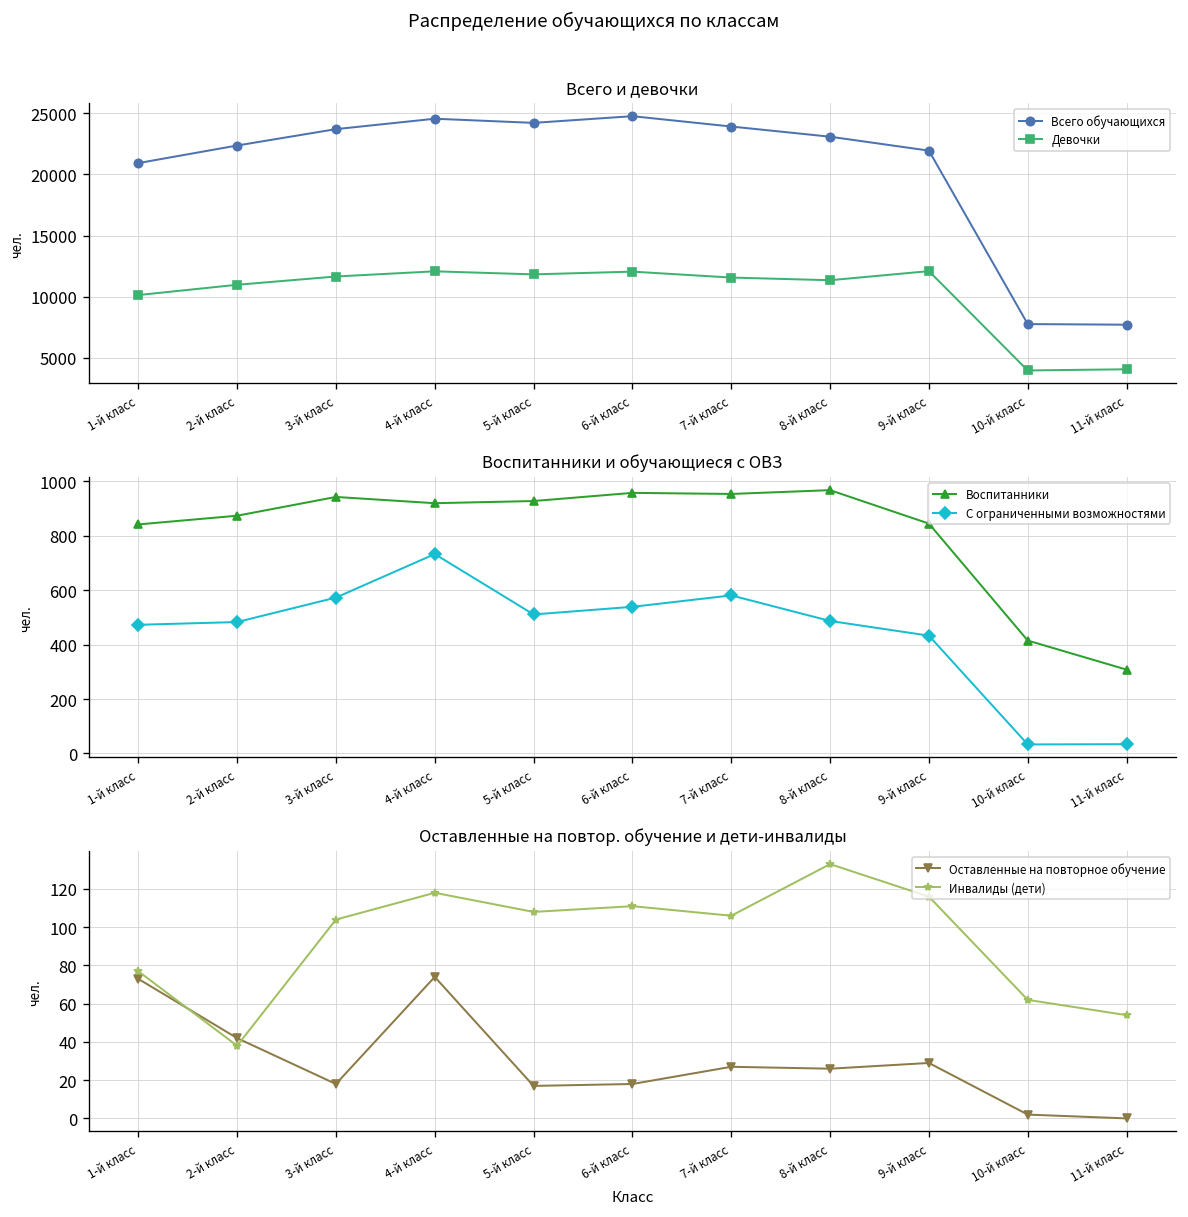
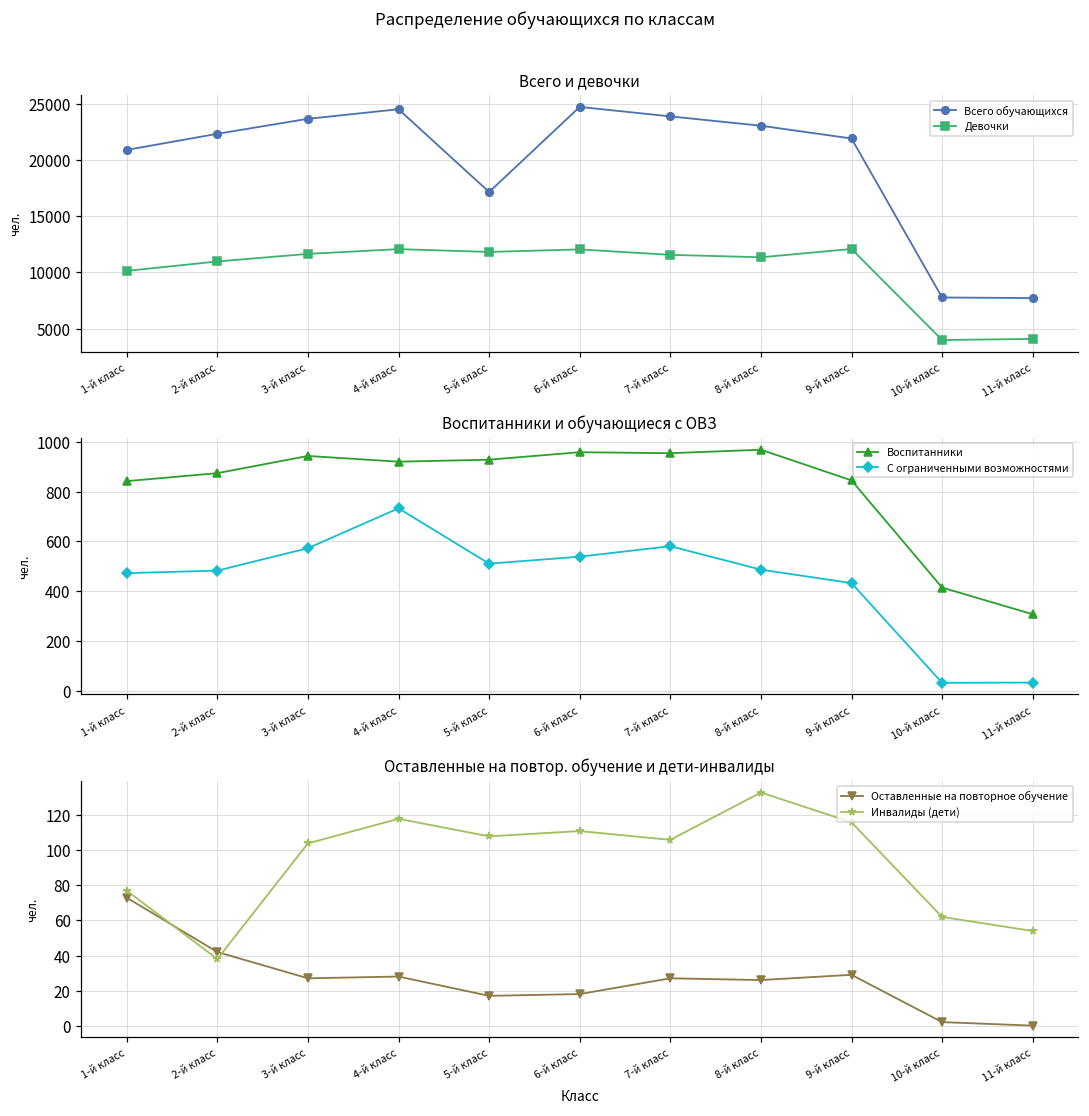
  {
    "Всего и девочки": {
      "Всего обучающихся": {
        "1-й класс": 20900,
        "2-й класс": 22400,
        "3-й класс": 23700,
        "4-й класс": 24500,
-       "5-й класс": 24200,
+       "5-й класс": 17200,
        "6-й класс": 24800,
        "7-й класс": 23900,
        "8-й класс": 23100,
        "9-й класс": 21900,
        "10-й класс": 7800,
        "11-й класс": 7700
      },
      "Девочки": {
        "1-й класс": 10100,
        "2-й класс": 11000,
        "3-й класс": 11700,
        "4-й класс": 12100,
        "5-й класс": 11800,
        "6-й класс": 12100,
        "7-й класс": 11600,
        "8-й класс": 11400,
        "9-й класс": 12100,
        "10-й класс": 4000,
        "11-й класс": 4100
      }
    },
    "Воспитанники и обучающиеся с ОВЗ": {
      "Воспитанники": {
        "1-й класс": 840,
        "2-й класс": 870,
        "3-й класс": 940,
        "4-й класс": 920,
        "5-й класс": 930,
        "6-й класс": 960,
        "7-й класс": 950,
        "8-й класс": 970,
        "9-й класс": 850,
        "10-й класс": 420,
        "11-й класс": 310
      },
      "С ограниченными возможностями": {
        "1-й класс": 470,
        "2-й класс": 480,
        "3-й класс": 570,
        "4-й класс": 730,
        "5-й класс": 510,
        "6-й класс": 540,
        "7-й класс": 580,
        "8-й класс": 490,
        "9-й класс": 430,
        "10-й класс": 30,
        "11-й класс": 30
      }
    },
    "Оставленные на повтор. обучение и дети-инвалиды": {
      "Оставленные на повторное обучение": {
        "1-й класс": 73,
        "2-й класс": 42,
-       "3-й класс": 18,
-       "4-й класс": 74,
+       "3-й класс": 27,
+       "4-й класс": 28,
        "5-й класс": 17,
        "6-й класс": 18,
        "7-й класс": 27,
        "8-й класс": 26,
        "9-й класс": 29,
        "10-й класс": 2,
        "11-й класс": 0
      },
      "Инвалиды (дети)": {
        "1-й класс": 77,
        "2-й класс": 38,
        "3-й класс": 104,
        "4-й класс": 118,
        "5-й класс": 108,
        "6-й класс": 111,
        "7-й класс": 106,
        "8-й класс": 133,
        "10-й класс": 62,
        "11-й класс": 54
      }
    }
  }
